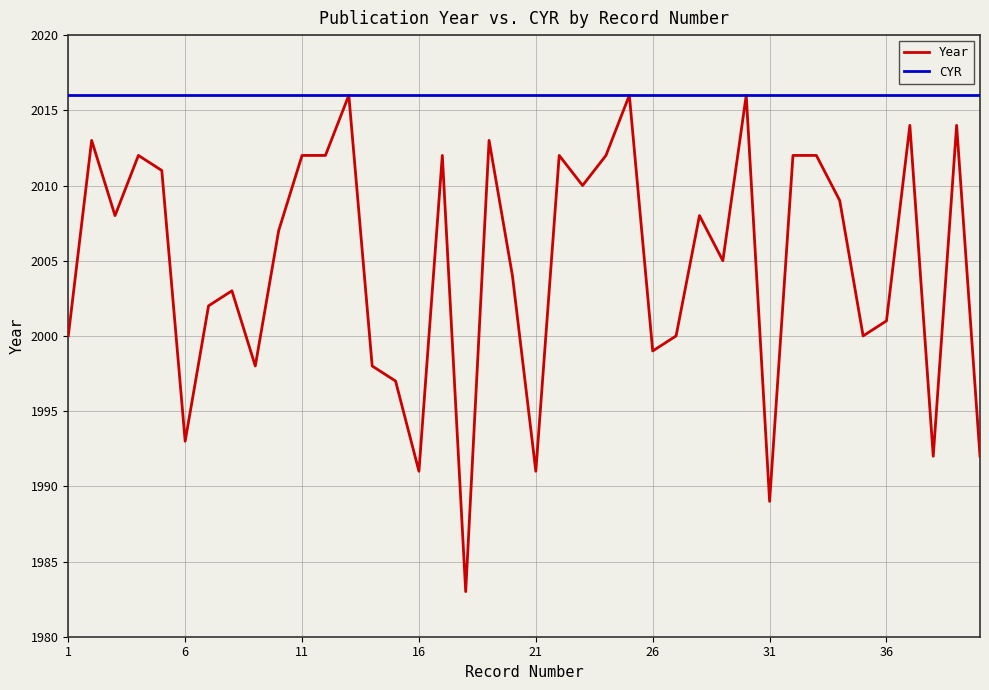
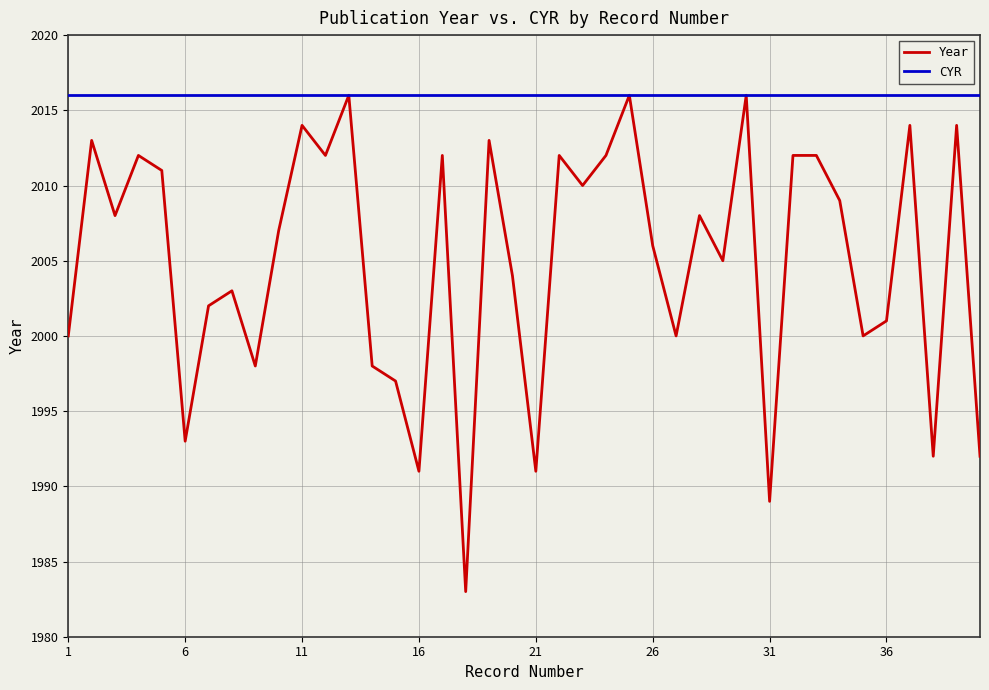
  {
    "Year": {
      "1": 2000,
      "6": 1993,
-     "11": 2012,
+     "11": 2014,
      "16": 1991,
      "21": 1991,
-     "26": 1999,
+     "26": 2006,
      "31": 1989,
      "36": 2001
    },
    "CYR": {
      "1": 2016,
      "6": 2016,
      "11": 2016,
      "16": 2016,
      "21": 2016,
      "26": 2016,
      "31": 2016,
      "36": 2016
    }
  }
